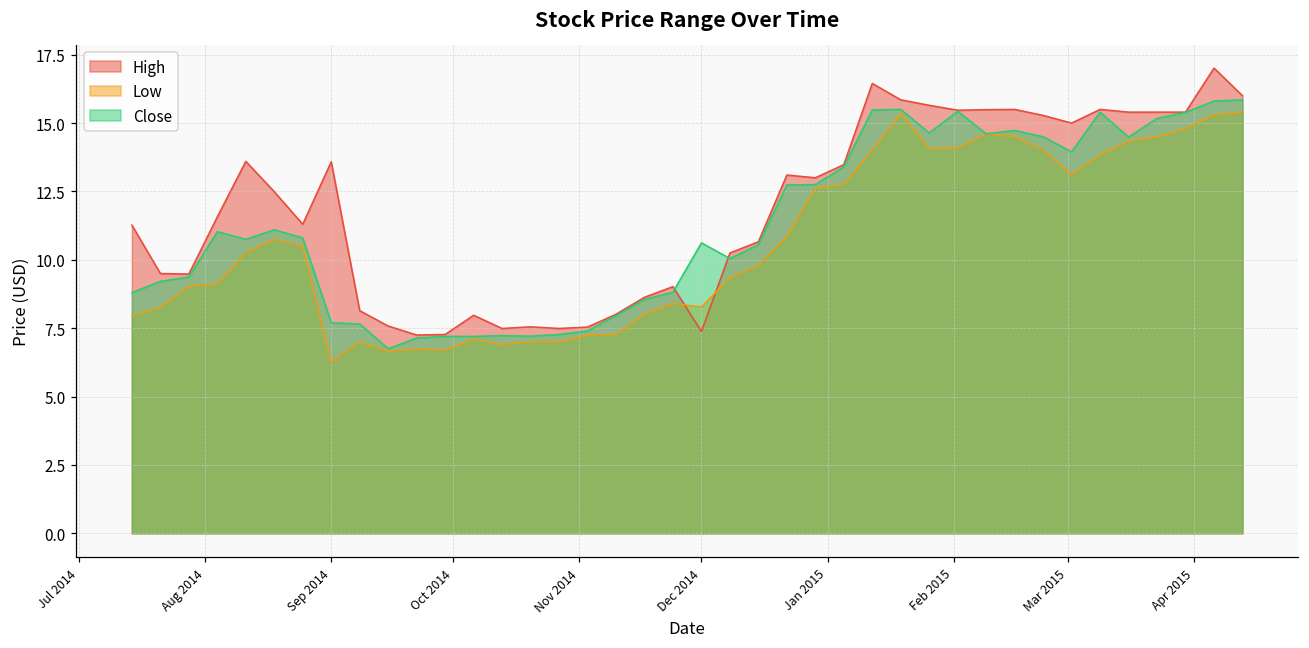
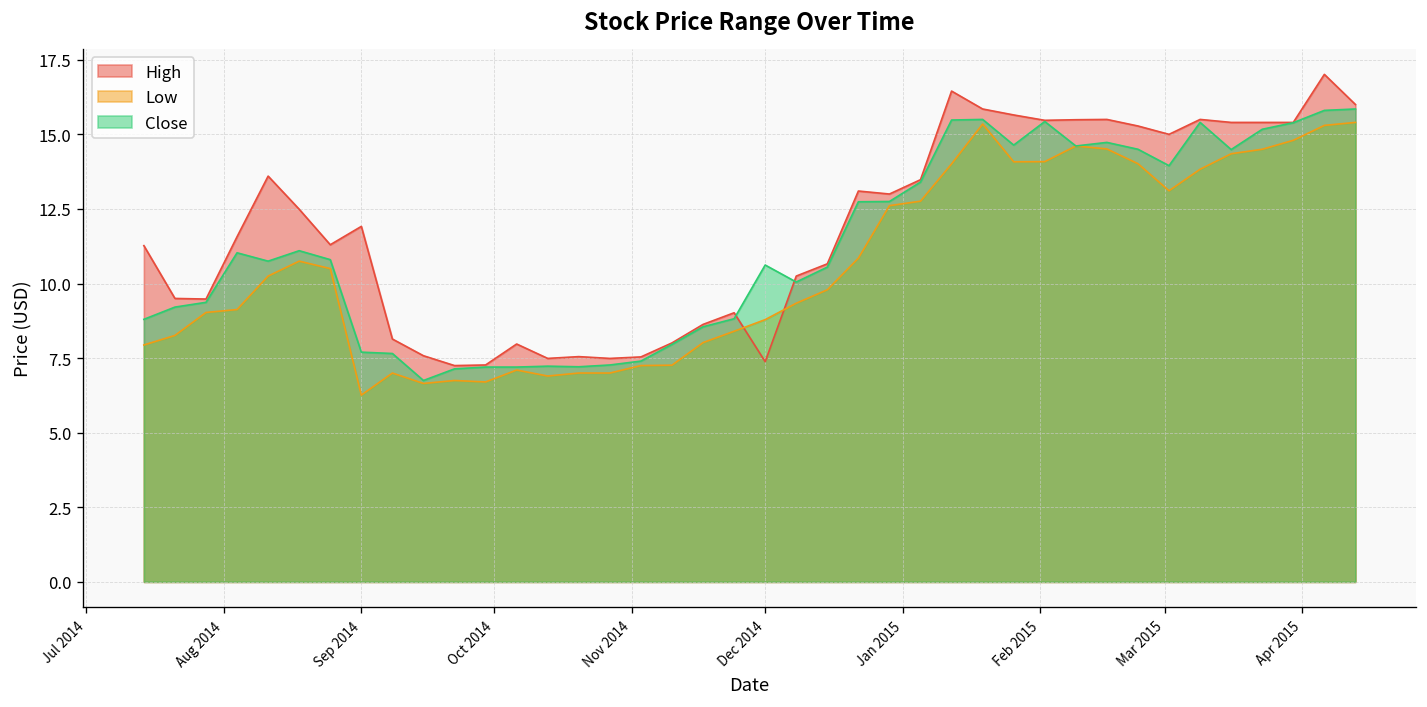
  {
    "High": {
-     "Sep 2014": 13.6,
+     "Sep 2014": 11.9,
      "Dec 2014": 7.4
    },
    "Low": {
      "Sep 2014": 6.3,
-     "Dec 2014": 8.3
+     "Dec 2014": 8.8
    },
    "Close": {
      "Sep 2014": 7.7,
      "Dec 2014": 10.6
    }
  }
